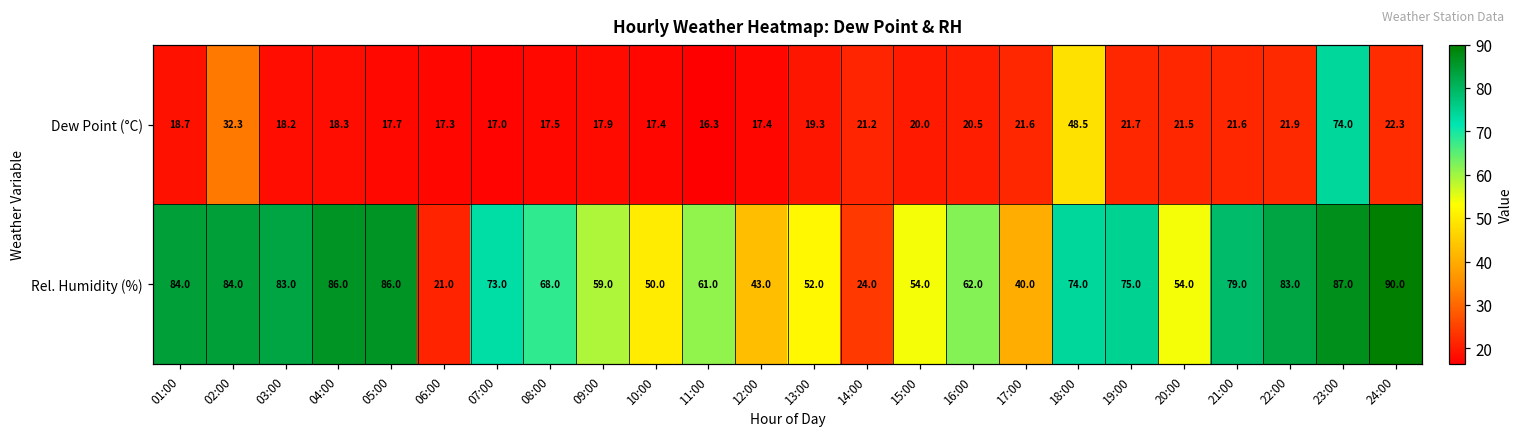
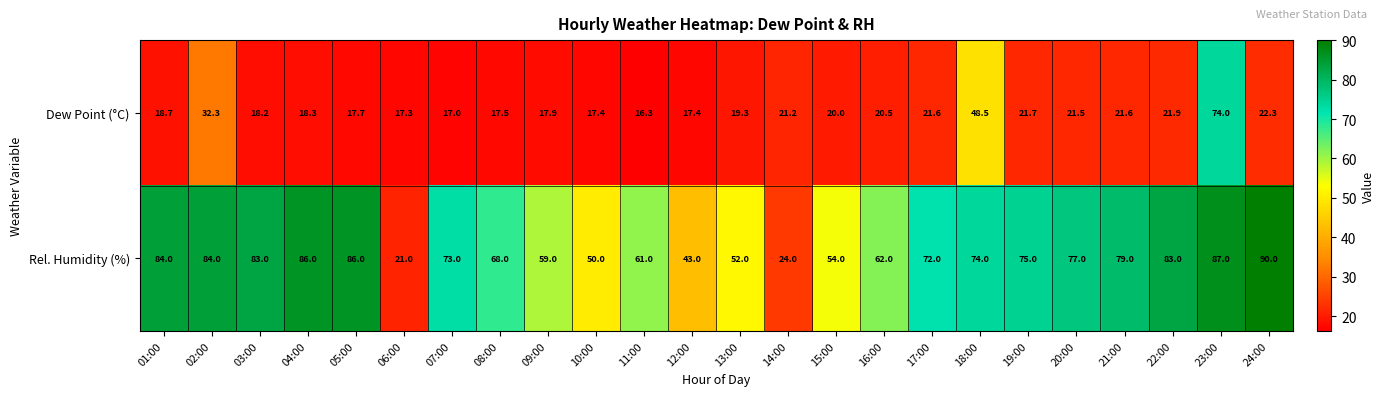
  {
    "Dew Point (°C)": {
      "01:00": 18.7,
      "02:00": 32.3,
      "03:00": 18.2,
      "04:00": 18.3,
      "05:00": 17.7,
      "06:00": 17.3,
      "07:00": 17.0,
      "08:00": 17.5,
      "09:00": 17.9,
      "10:00": 17.4,
      "11:00": 16.3,
      "12:00": 17.4,
      "13:00": 19.3,
      "14:00": 21.2,
      "15:00": 20.0,
      "16:00": 20.5,
      "17:00": 21.6,
      "18:00": 48.5,
      "19:00": 21.7,
      "20:00": 21.5,
      "21:00": 21.6,
      "22:00": 21.9,
      "23:00": 74.0,
      "24:00": 22.3
    },
    "Rel. Humidity (%)": {
      "01:00": 84.0,
      "02:00": 84.0,
      "03:00": 83.0,
      "04:00": 86.0,
      "05:00": 86.0,
      "06:00": 21.0,
      "07:00": 73.0,
      "08:00": 68.0,
      "09:00": 59.0,
      "10:00": 50.0,
      "11:00": 61.0,
      "12:00": 43.0,
      "13:00": 52.0,
      "14:00": 24.0,
      "15:00": 54.0,
      "16:00": 62.0,
-     "17:00": 40.0,
+     "17:00": 72.0,
      "18:00": 74.0,
      "19:00": 75.0,
-     "20:00": 54.0,
+     "20:00": 77.0,
      "21:00": 79.0,
      "22:00": 83.0,
      "23:00": 87.0,
      "24:00": 90.0
    }
  }
